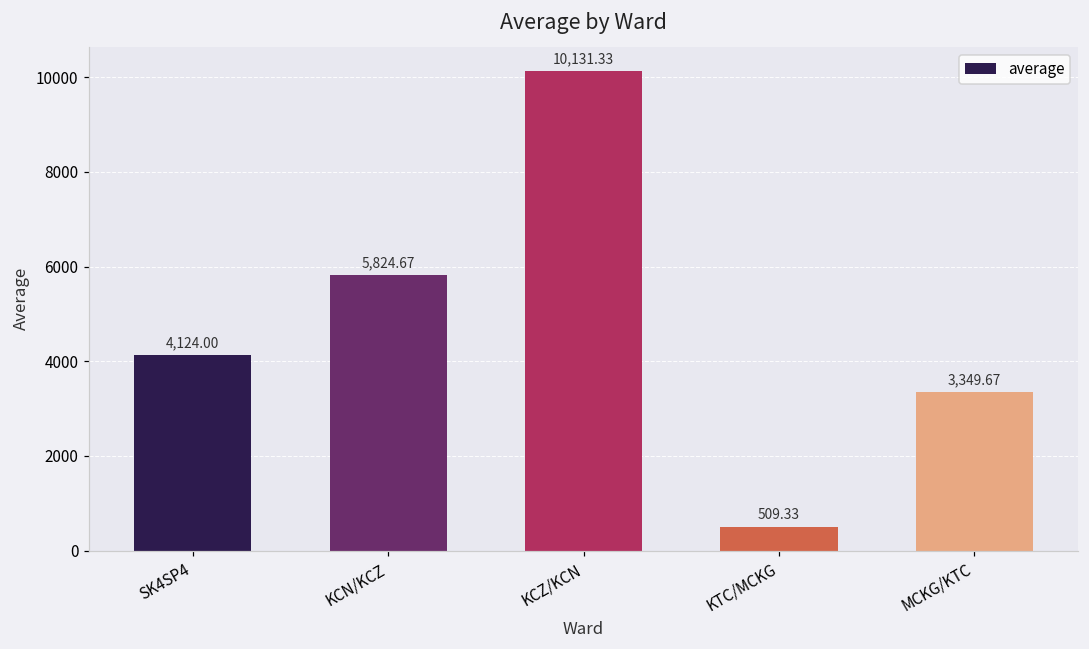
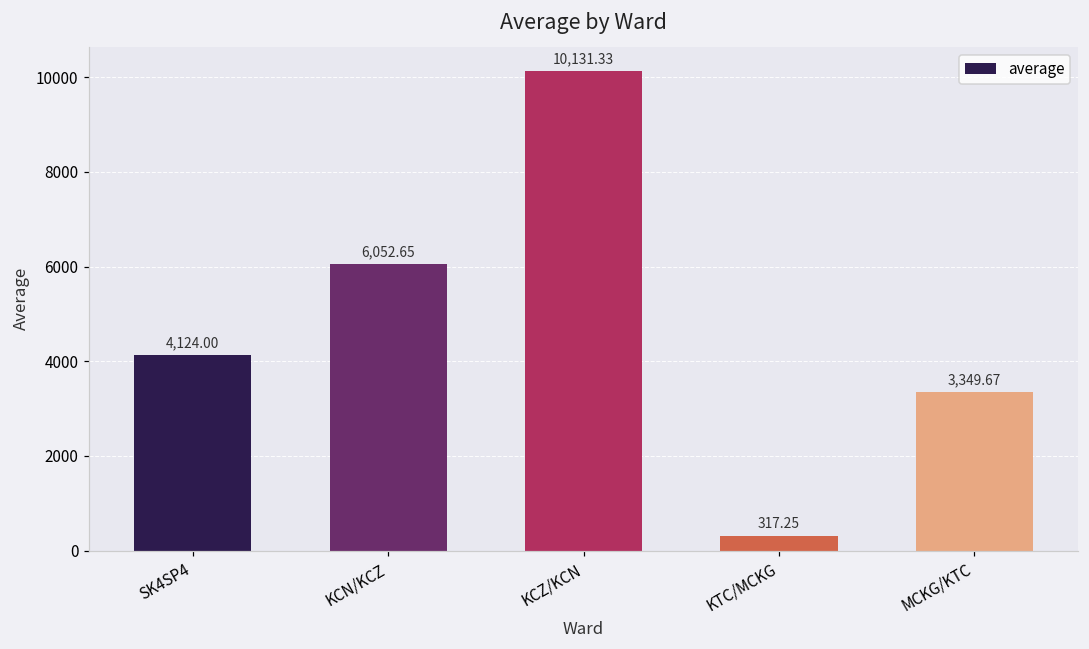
  {
    "SK4SP4": "4,124.00",
-   "KCN/KCZ": "5,824.67",
+   "KCN/KCZ": "6,052.65",
    "KCZ/KCN": "10,131.33",
-   "KTC/MCKG": "509.33",
+   "KTC/MCKG": "317.25",
    "MCKG/KTC": "3,349.67"
  }
